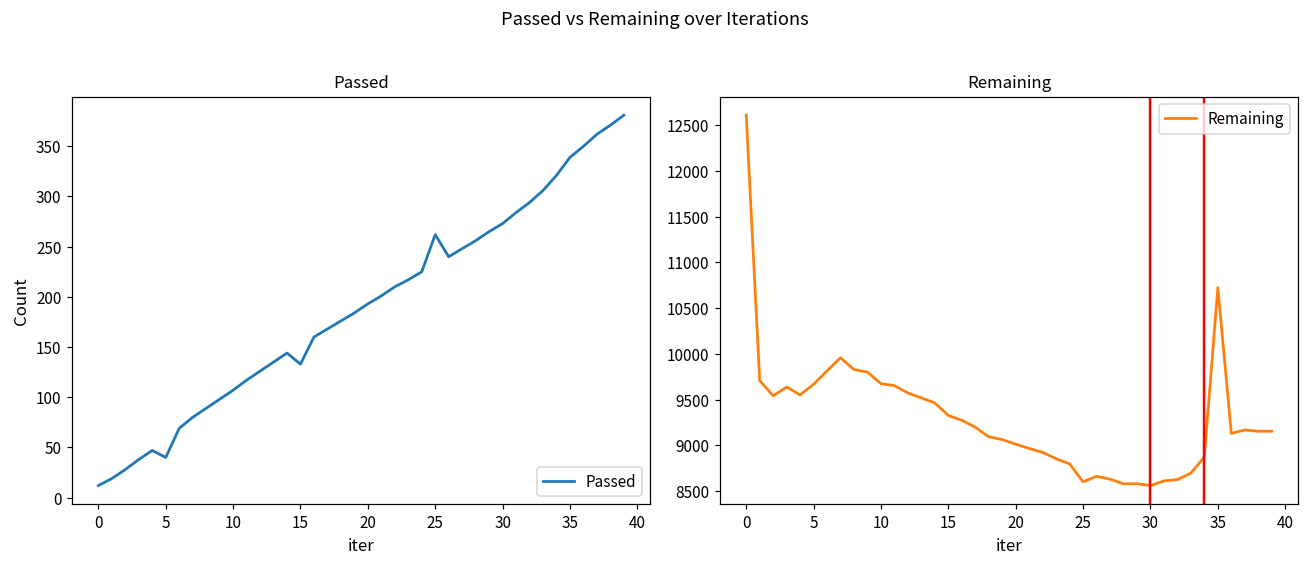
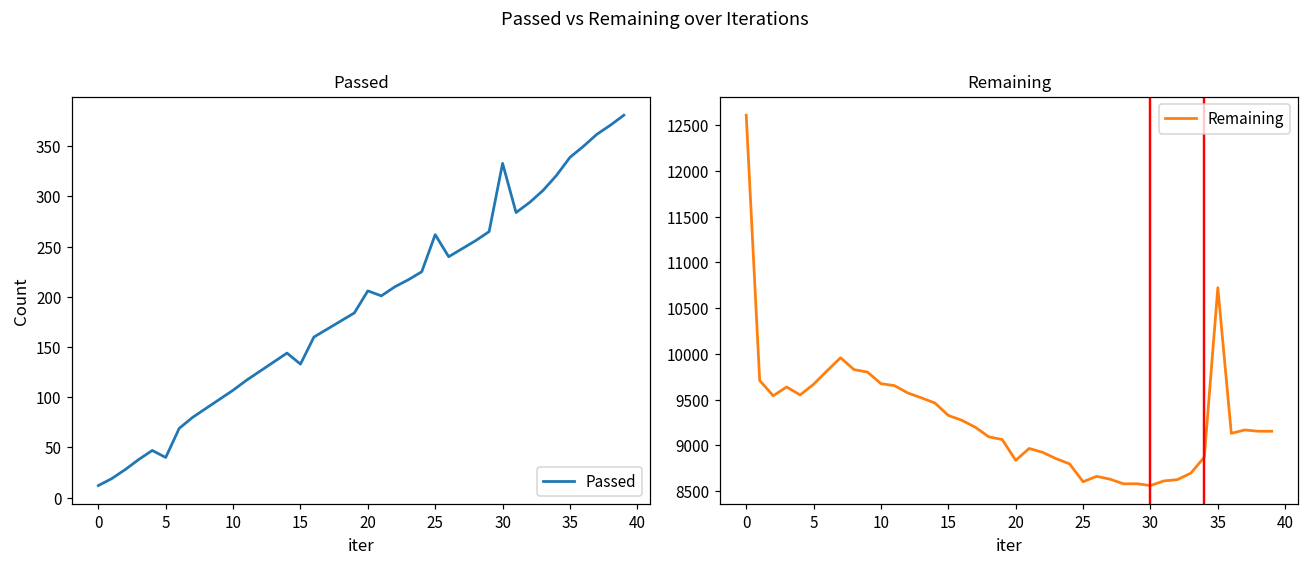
  {
    "Passed": {
      "0": 10,
      "5": 40,
      "10": 110,
      "15": 130,
-     "20": 190,
+     "20": 210,
      "25": 260,
-     "30": 270,
+     "30": 330,
      "35": 340
    },
    "Remaining": {
      "0": 12600,
      "5": 9700,
      "10": 9700,
      "15": 9300,
-     "20": 9000,
+     "20": 8800,
      "25": 8600,
      "30": 8600,
      "35": 10700
    }
  }
